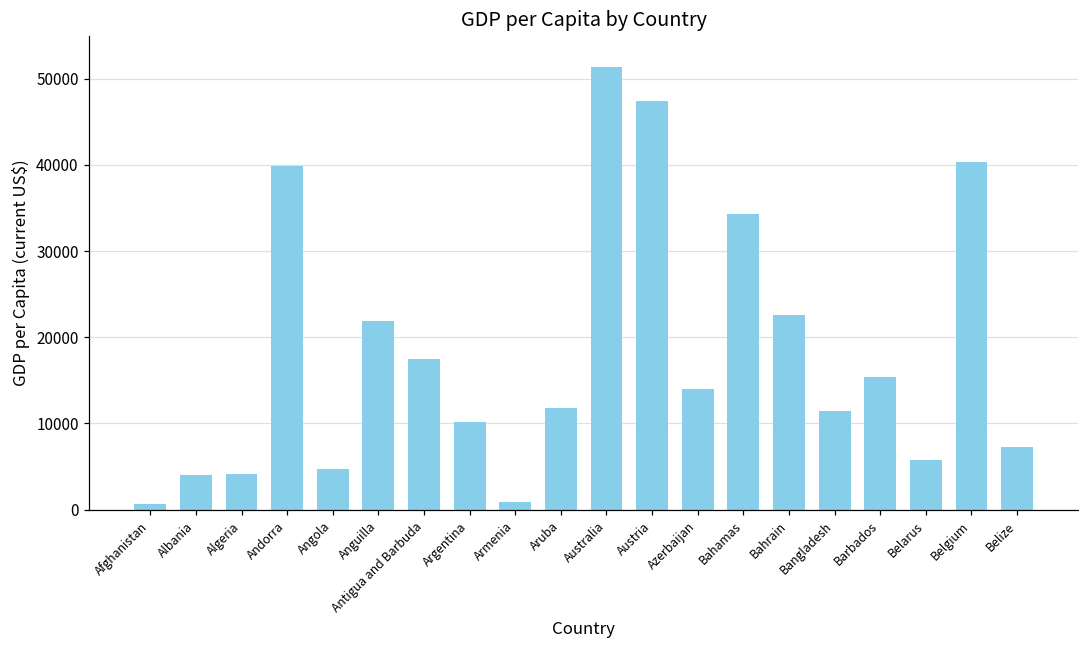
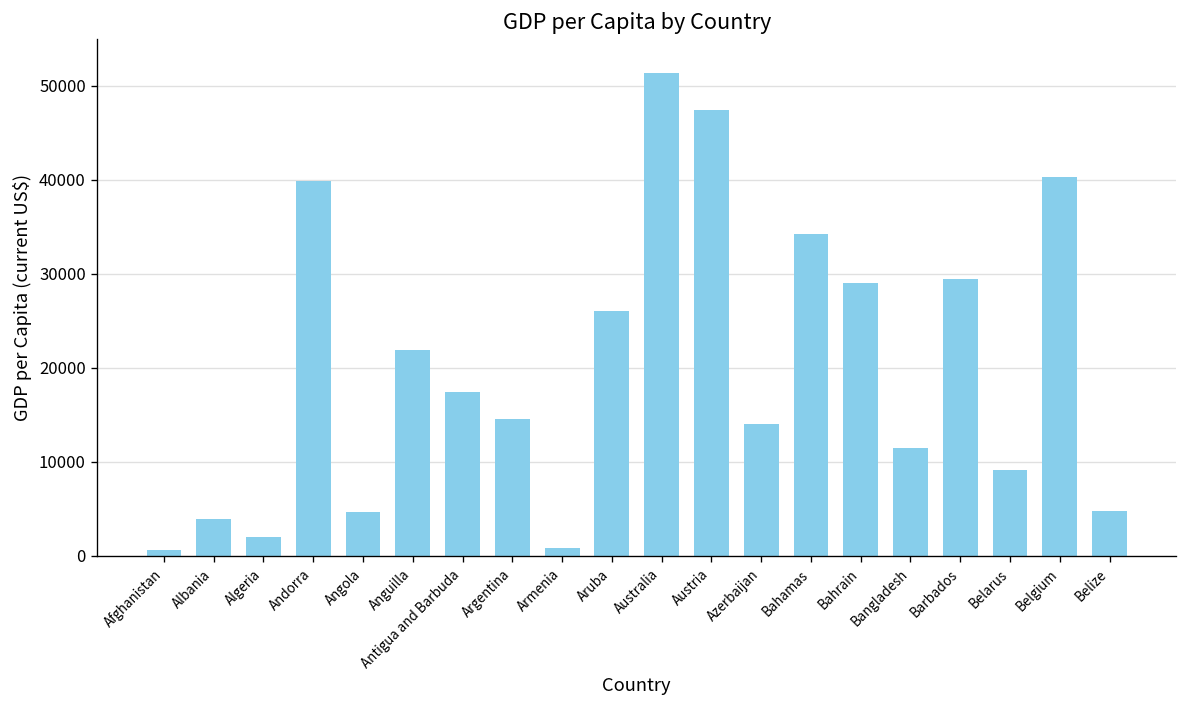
  {
    "Afghanistan": 1000,
    "Albania": 4000,
-   "Algeria": 4000,
+   "Algeria": 2000,
    "Andorra": 40000,
    "Angola": 5000,
    "Anguilla": 22000,
    "Antigua and Barbuda": 17000,
-   "Argentina": 10000,
+   "Argentina": 15000,
    "Armenia": 1000,
-   "Aruba": 12000,
+   "Aruba": 26000,
    "Australia": 51000,
    "Austria": 47000,
    "Azerbaijan": 14000,
    "Bahamas": 34000,
-   "Bahrain": 23000,
+   "Bahrain": 29000,
    "Bangladesh": 11000,
-   "Barbados": 15000,
-   "Belarus": 6000,
+   "Barbados": 29000,
+   "Belarus": 9000,
    "Belgium": 40000,
-   "Belize": 7000
+   "Belize": 5000
  }
